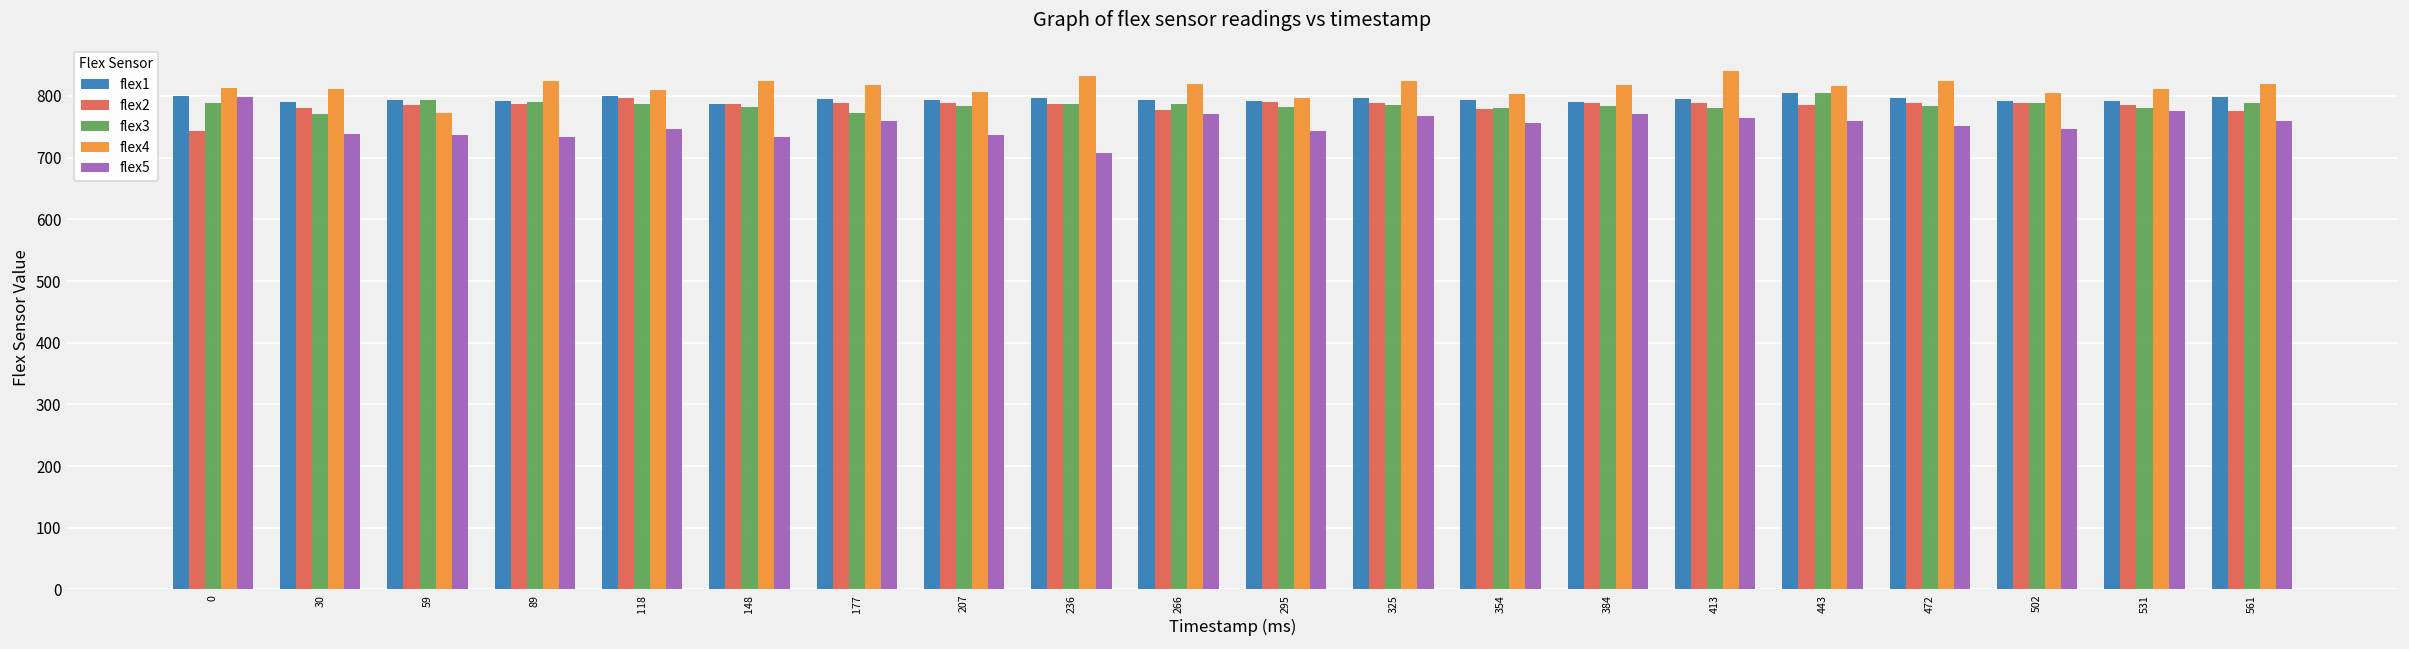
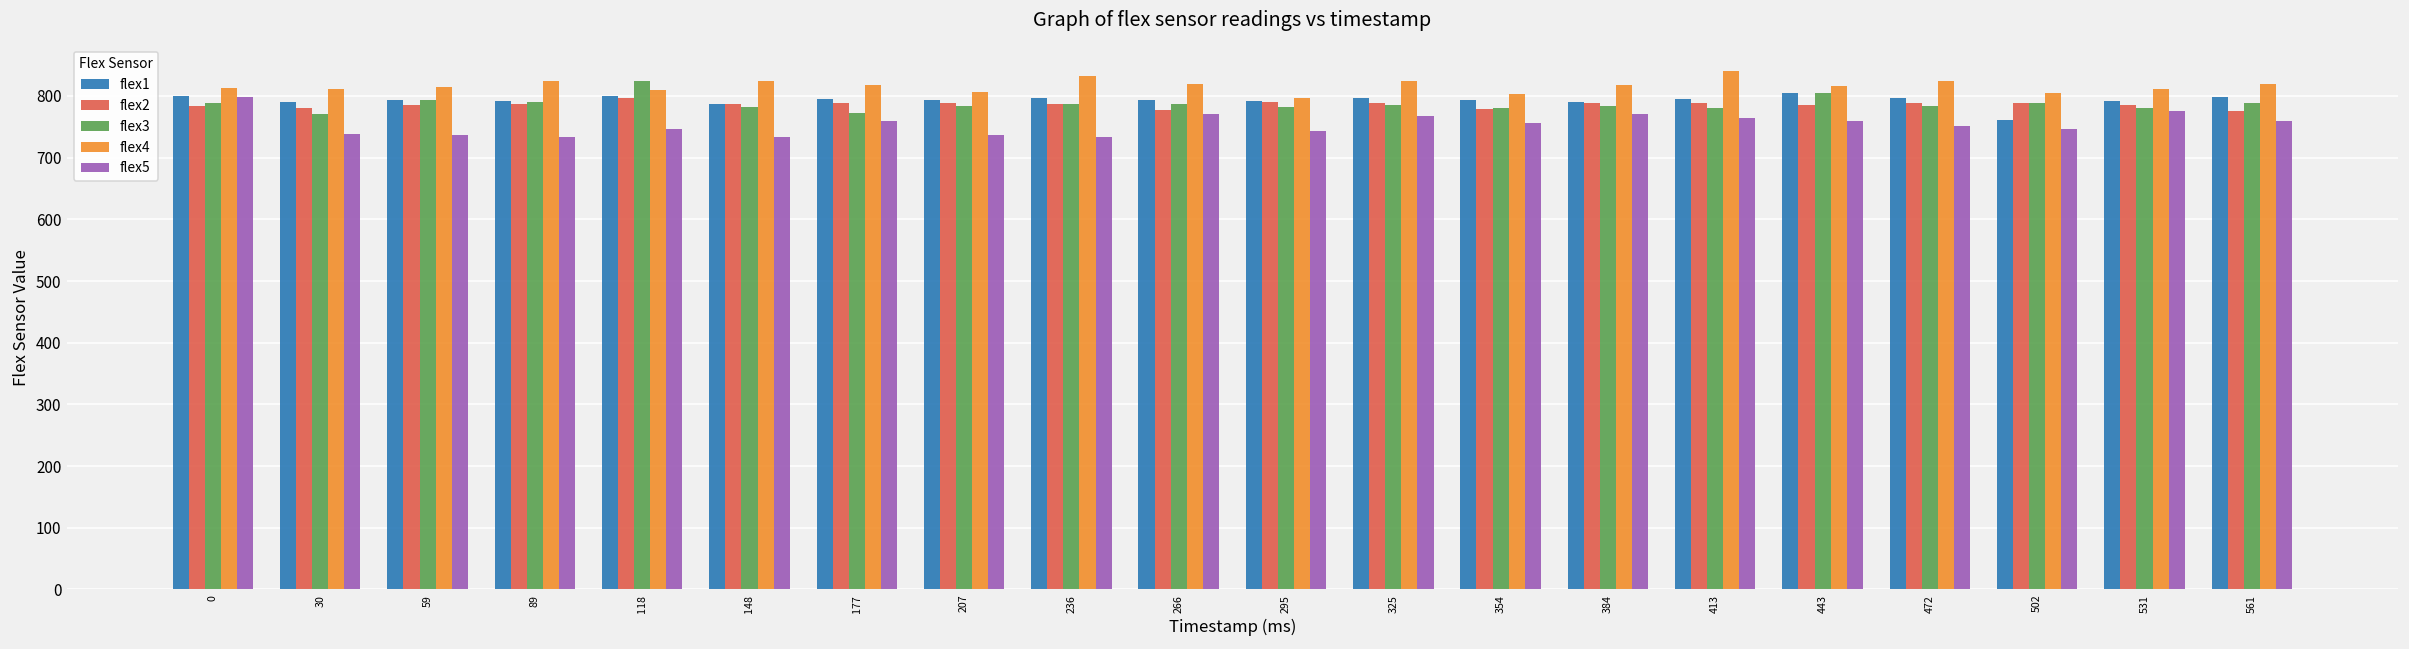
  {
    "flex1": {
      "0": 800,
      "30": 790,
      "59": 790,
      "89": 790,
      "118": 800,
      "148": 790,
      "177": 800,
      "207": 790,
      "236": 800,
      "266": 790,
      "295": 790,
      "325": 800,
      "354": 790,
      "384": 790,
      "413": 800,
      "443": 810,
      "472": 800,
-     "502": 790,
+     "502": 760,
      "531": 790,
      "561": 800
    },
    "flex2": {
-     "0": 740,
+     "0": 780,
      "30": 780,
      "59": 790,
      "89": 790,
      "118": 800,
      "148": 790,
      "177": 790,
      "207": 790,
      "236": 790,
      "266": 780,
      "295": 790,
      "325": 790,
      "354": 780,
      "384": 790,
      "413": 790,
      "443": 790,
      "472": 790,
      "502": 790,
      "531": 790,
      "561": 780
    },
    "flex3": {
      "0": 790,
      "30": 770,
      "59": 790,
      "89": 790,
-     "118": 790,
+     "118": 830,
      "148": 780,
      "177": 770,
      "207": 780,
      "236": 790,
      "266": 790,
      "295": 780,
      "325": 790,
      "354": 780,
      "384": 780,
      "413": 780,
      "443": 810,
      "472": 780,
      "502": 790,
      "531": 780,
      "561": 790
    },
    "flex4": {
      "0": 810,
      "30": 810,
-     "59": 770,
+     "59": 820,
      "89": 820,
      "118": 810,
      "148": 820,
      "177": 820,
      "207": 810,
      "236": 830,
      "266": 820,
      "295": 800,
      "325": 820,
      "354": 800,
      "384": 820,
      "413": 840,
      "443": 820,
      "472": 830,
      "502": 810,
      "531": 810,
      "561": 820
    },
    "flex5": {
      "0": 800,
      "30": 740,
      "59": 740,
      "89": 730,
      "118": 750,
      "148": 730,
      "177": 760,
      "207": 740,
-     "236": 710,
+     "236": 730,
      "266": 770,
      "295": 740,
      "325": 770,
      "354": 760,
      "384": 770,
      "413": 760,
      "443": 760,
      "472": 750,
      "502": 750,
      "531": 780,
      "561": 760
    }
  }
